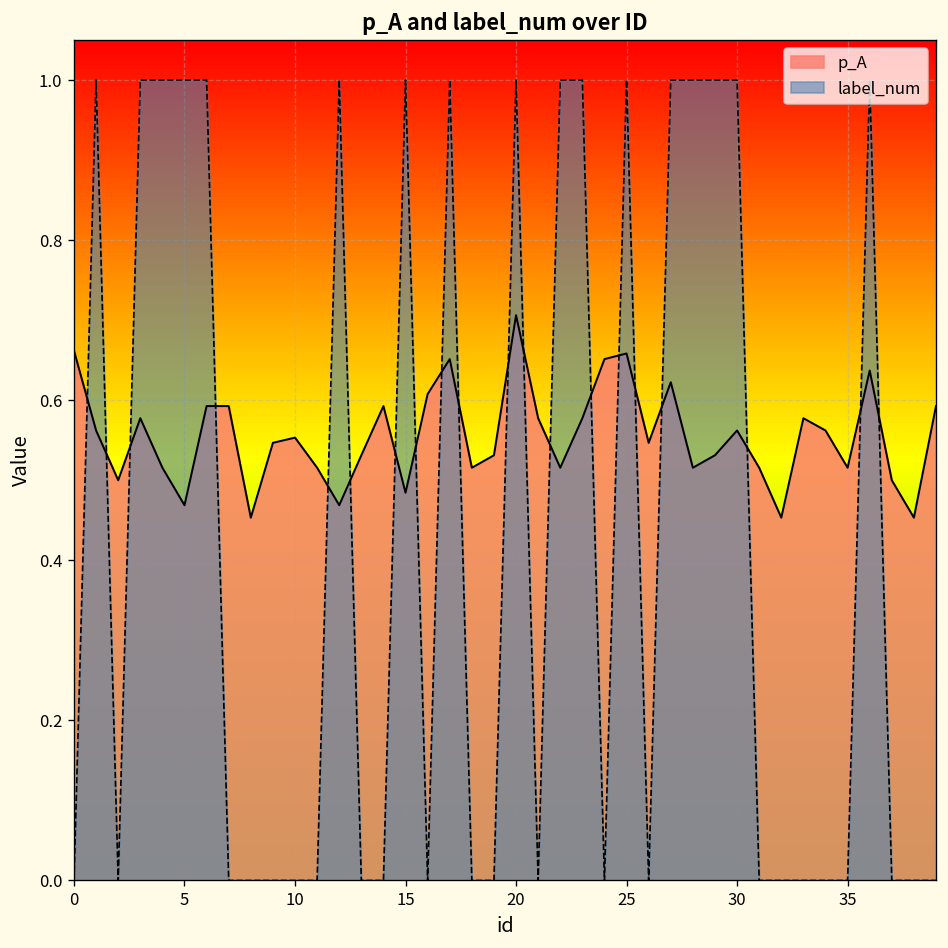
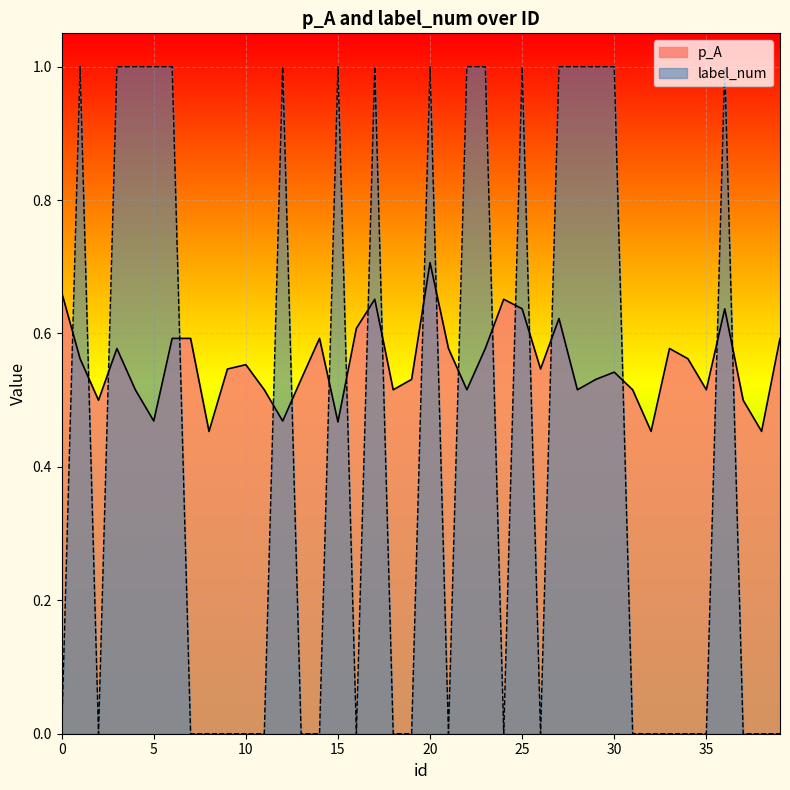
  {
    "p_A": {
      "0": 0.66,
      "5": 0.47,
      "10": 0.55,
-     "15": 0.48,
+     "15": 0.47,
      "20": 0.71,
-     "25": 0.66,
-     "30": 0.56,
+     "25": 0.64,
+     "30": 0.54,
      "35": 0.52
    },
    "label_num": {
      "0": 0.00,
      "5": 1.00,
      "10": 0.00,
      "15": 1.00,
      "20": 1.00,
      "25": 1.00,
      "30": 1.00,
      "35": 0.00
    }
  }
